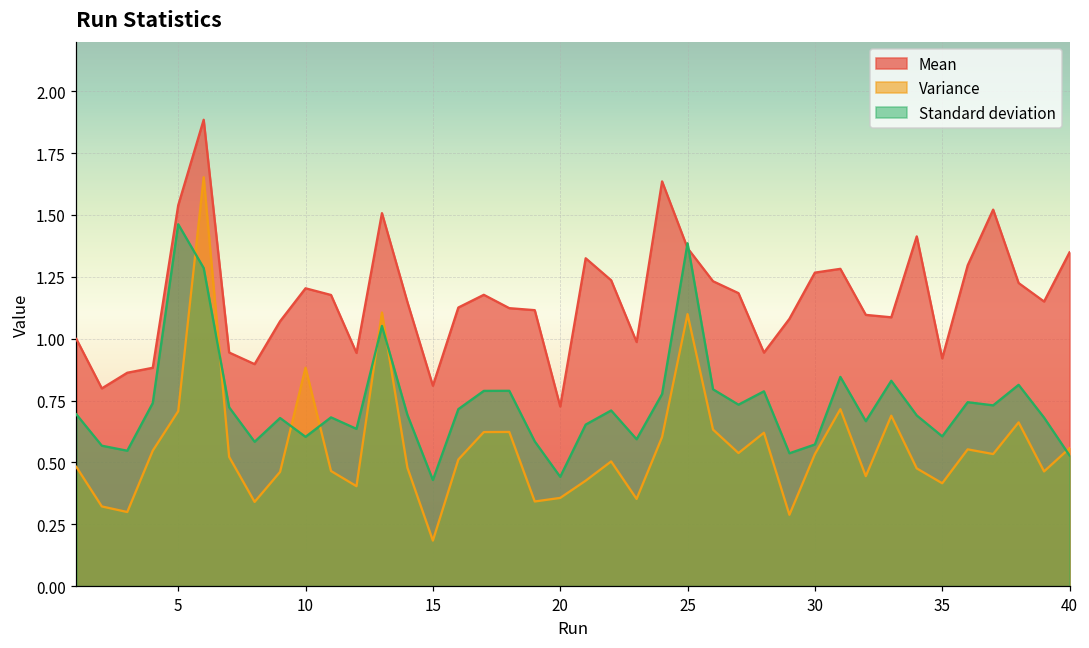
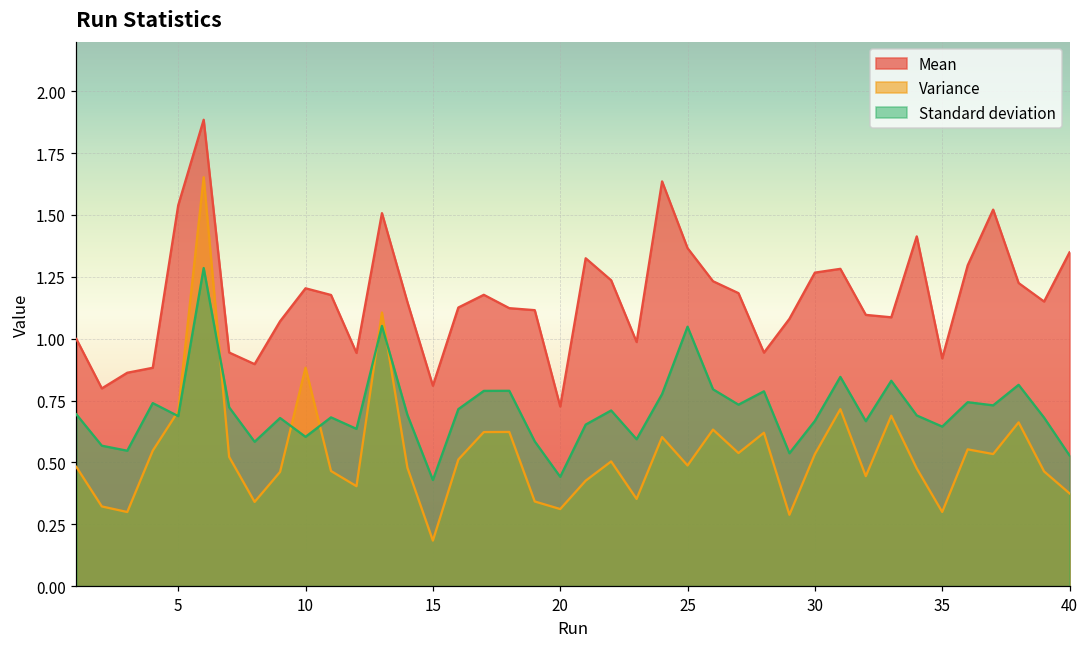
  {
    "Mean": {
      "5": 1.54,
      "10": 1.20,
      "15": 0.81,
      "20": 0.73,
      "25": 1.37,
      "30": 1.27,
      "35": 0.92,
      "40": 1.35
    },
    "Variance": {
      "5": 0.71,
      "10": 0.88,
      "15": 0.18,
-     "20": 0.36,
-     "25": 1.10,
+     "20": 0.31,
+     "25": 0.49,
      "30": 0.53,
-     "35": 0.42,
-     "40": 0.56
+     "35": 0.30,
+     "40": 0.37
    },
    "Standard deviation": {
-     "5": 1.46,
+     "5": 0.69,
      "10": 0.60,
      "15": 0.43,
      "20": 0.44,
-     "25": 1.39,
-     "30": 0.57,
-     "35": 0.61,
+     "25": 1.05,
+     "30": 0.67,
+     "35": 0.64,
      "40": 0.53
    }
  }
